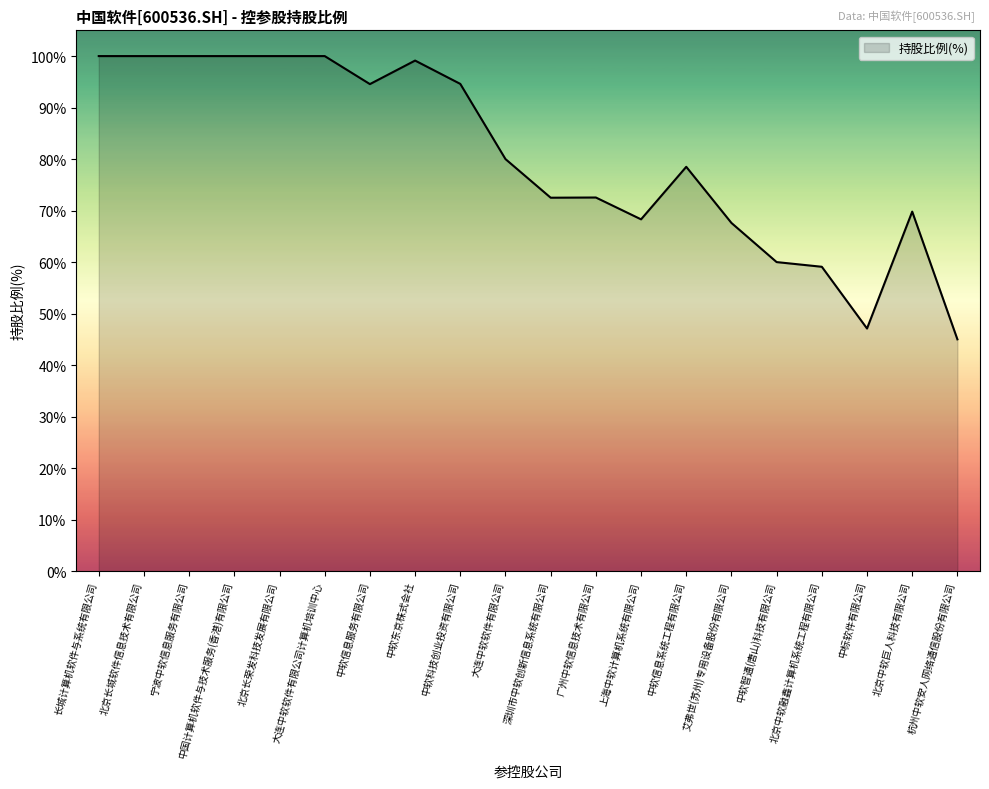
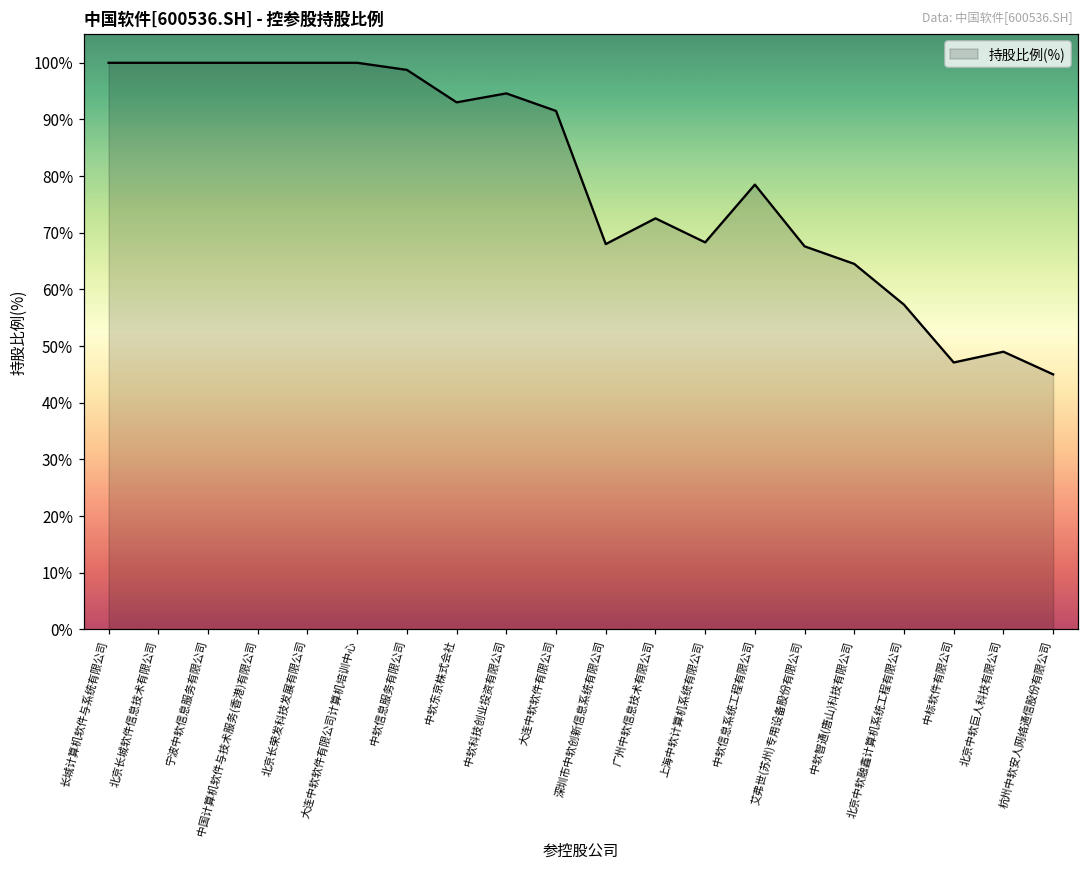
  {
    "长城计算机软件与系统有限公司": "100%",
    "北京长城软件信息技术有限公司": "100%",
    "宁波中软信息服务有限公司": "100%",
    "中国计算机软件与技术服务(香港)有限公司": "100%",
    "北京长荣发科技发展有限公司": "100%",
    "大连中软软件有限公司计算机培训中心": "100%",
-   "中软信息服务有限公司": "95%",
-   "中软东京株式会社": "99%",
+   "中软信息服务有限公司": "99%",
+   "中软东京株式会社": "93%",
    "中软科技创业投资有限公司": "95%",
-   "大连中软软件有限公司": "80%",
-   "深圳市中软创新信息系统有限公司": "73%",
+   "大连中软软件有限公司": "92%",
+   "深圳市中软创新信息系统有限公司": "68%",
    "广州中软信息技术有限公司": "73%",
    "上海中软计算机系统有限公司": "68%",
    "中软信息系统工程有限公司": "79%",
    "艾弗世(苏州)专用设备股份有限公司": "68%",
-   "中软智通(唐山)科技有限公司": "60%",
-   "北京中软融鑫计算机系统工程有限公司": "59%",
+   "中软智通(唐山)科技有限公司": "65%",
+   "北京中软融鑫计算机系统工程有限公司": "57%",
    "中标软件有限公司": "47%",
-   "北京中软巨人科技有限公司": "70%",
+   "北京中软巨人科技有限公司": "49%",
    "杭州中软安人网络通信股份有限公司": "45%"
  }
